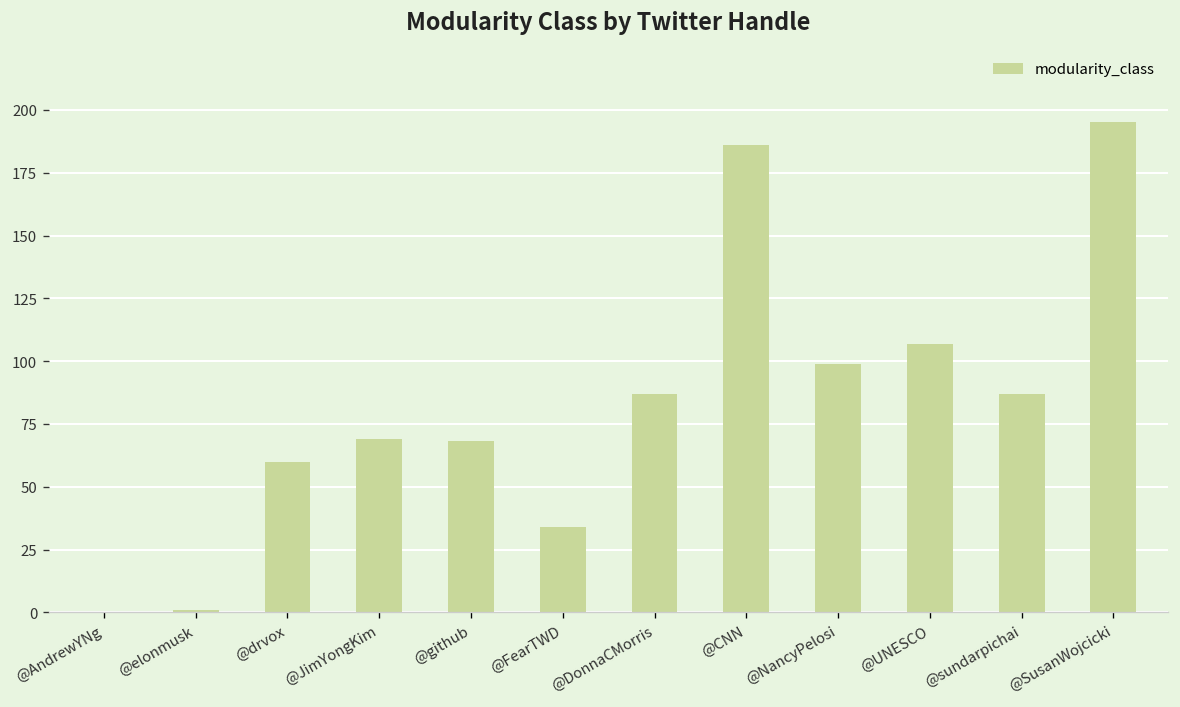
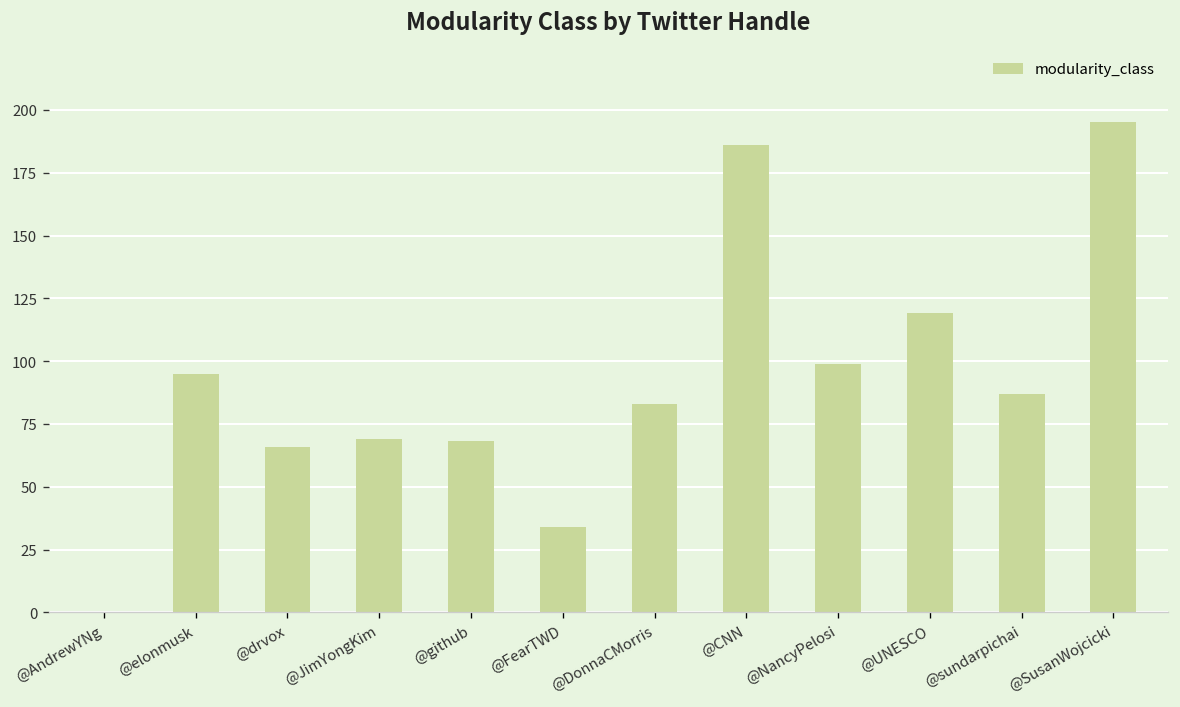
  {
    "@AndrewYNg": 0,
-   "@elonmusk": 1,
-   "@drvox": 60,
+   "@elonmusk": 95,
+   "@drvox": 66,
    "@JimYongKim": 69,
    "@github": 68,
    "@FearTWD": 34,
-   "@DonnaCMorris": 87,
+   "@DonnaCMorris": 83,
    "@CNN": 186,
    "@NancyPelosi": 99,
-   "@UNESCO": 107,
+   "@UNESCO": 119,
    "@sundarpichai": 87,
    "@SusanWojcicki": 195
  }
